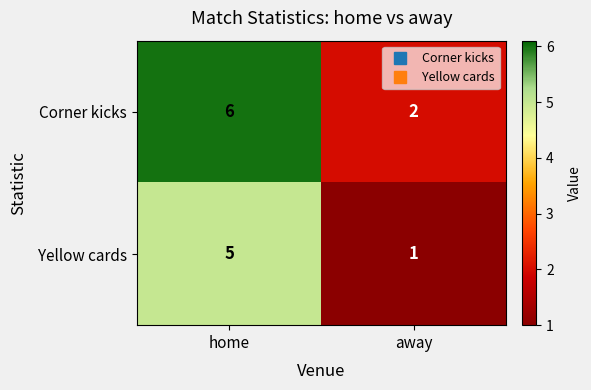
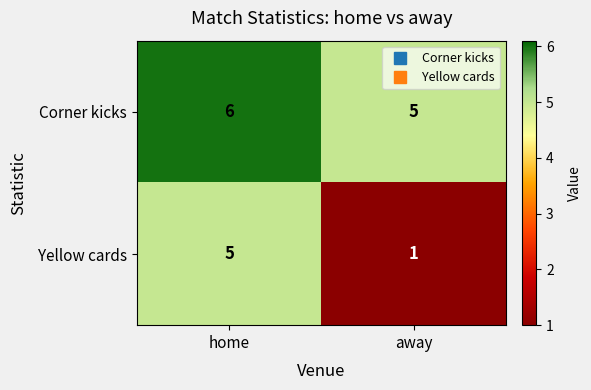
  {
    "Corner kicks": {
      "home": 6,
-     "away": 2
+     "away": 5
    },
    "Yellow cards": {
      "home": 5,
      "away": 1
    }
  }
